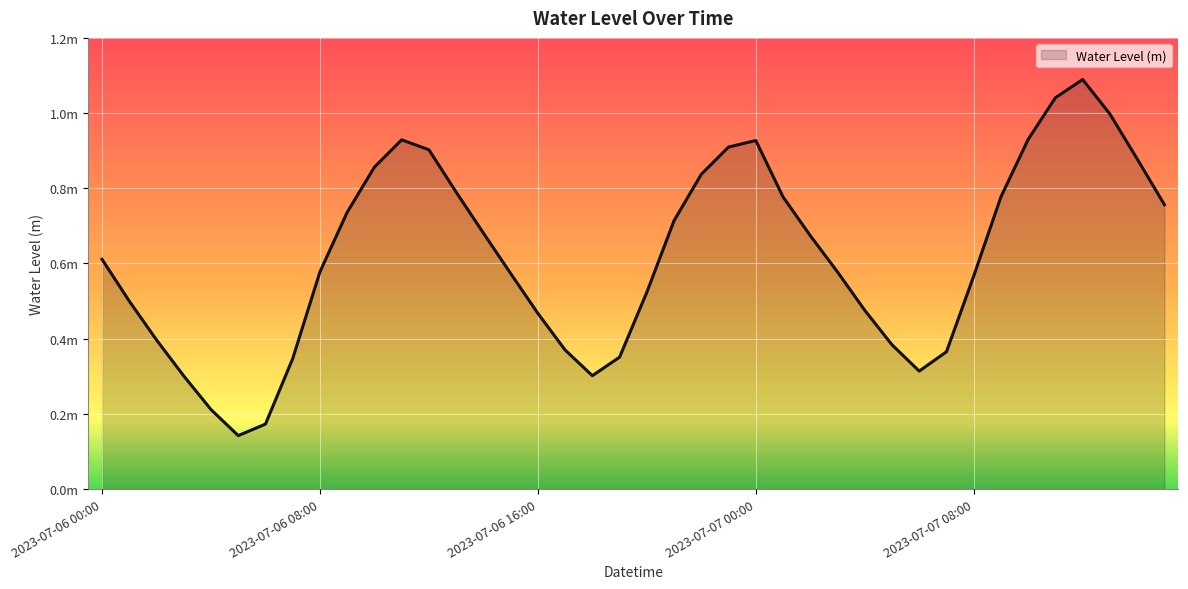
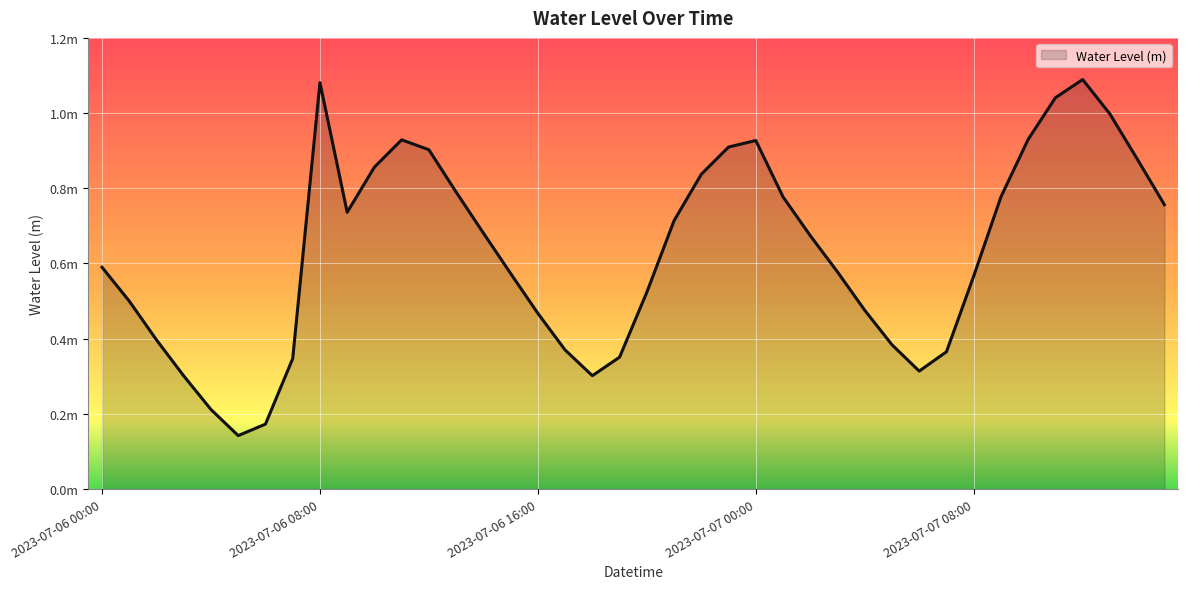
  {
-   "2023-07-06 00:00": "0.61m",
-   "2023-07-06 08:00": "0.58m",
+   "2023-07-06 00:00": "0.59m",
+   "2023-07-06 08:00": "1.08m",
    "2023-07-06 16:00": "0.47m",
    "2023-07-07 00:00": "0.93m",
    "2023-07-07 08:00": "0.57m"
  }
